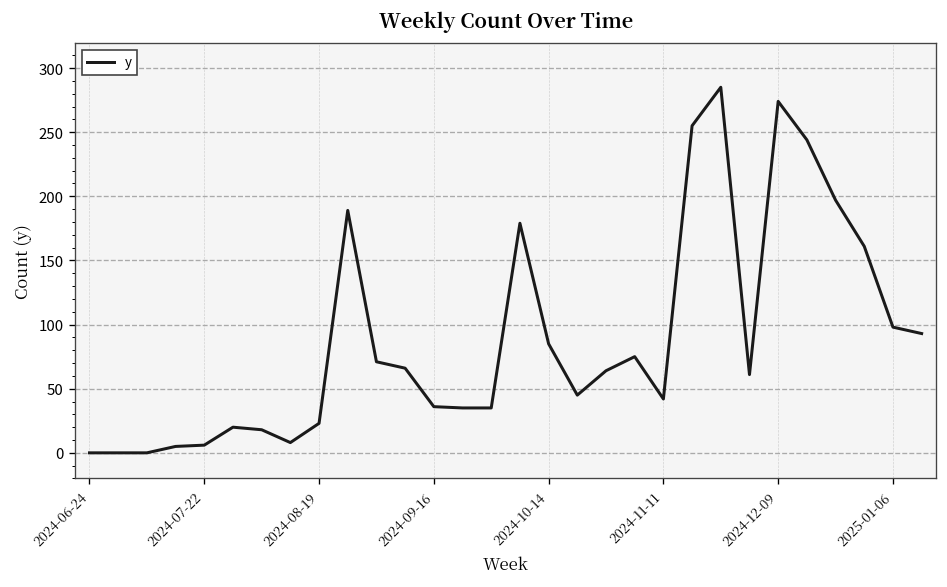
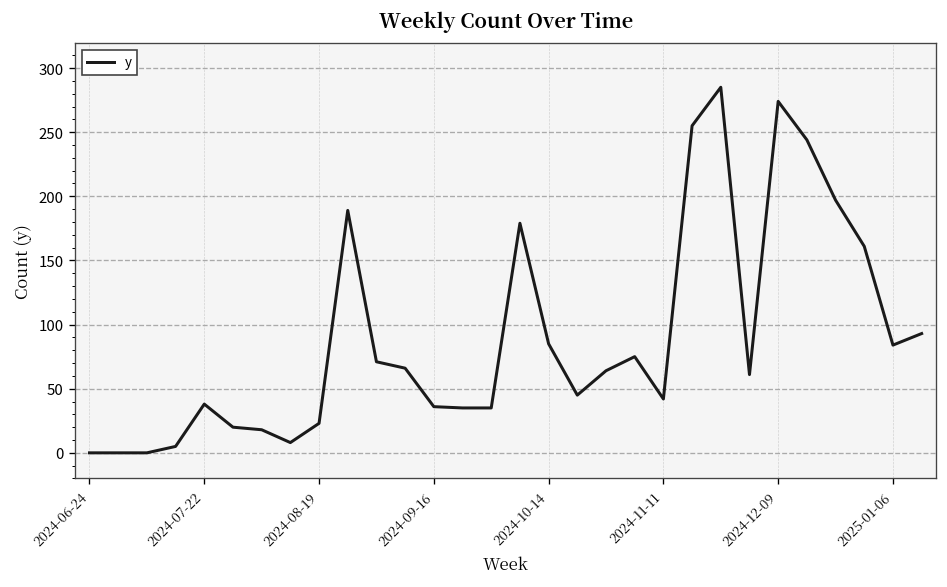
  {
    "2024-06-24": 0,
-   "2024-07-22": 6,
+   "2024-07-22": 38,
    "2024-08-19": 23,
    "2024-09-16": 36,
    "2024-10-14": 85,
    "2024-11-11": 42,
    "2024-12-09": 274,
-   "2025-01-06": 98
+   "2025-01-06": 84
  }
